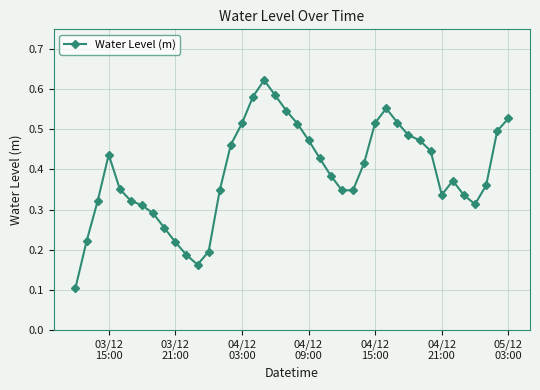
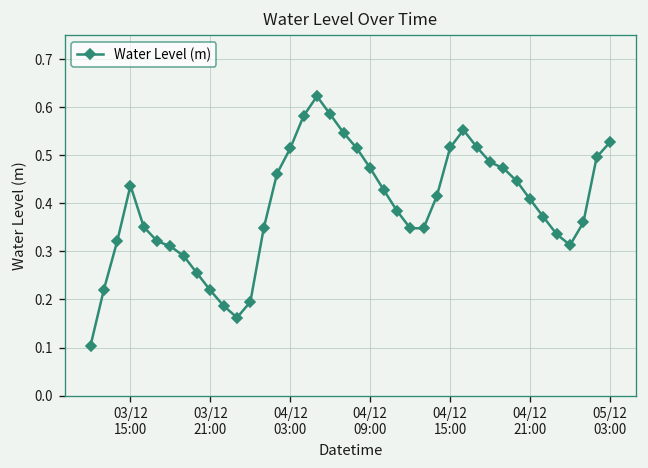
  {
    "03/12 15:00": 0.44,
    "03/12 21:00": 0.22,
    "04/12 03:00": 0.51,
    "04/12 09:00": 0.47,
    "04/12 15:00": 0.52,
-   "04/12 21:00": 0.34,
+   "04/12 21:00": 0.41,
    "05/12 03:00": 0.53
  }
